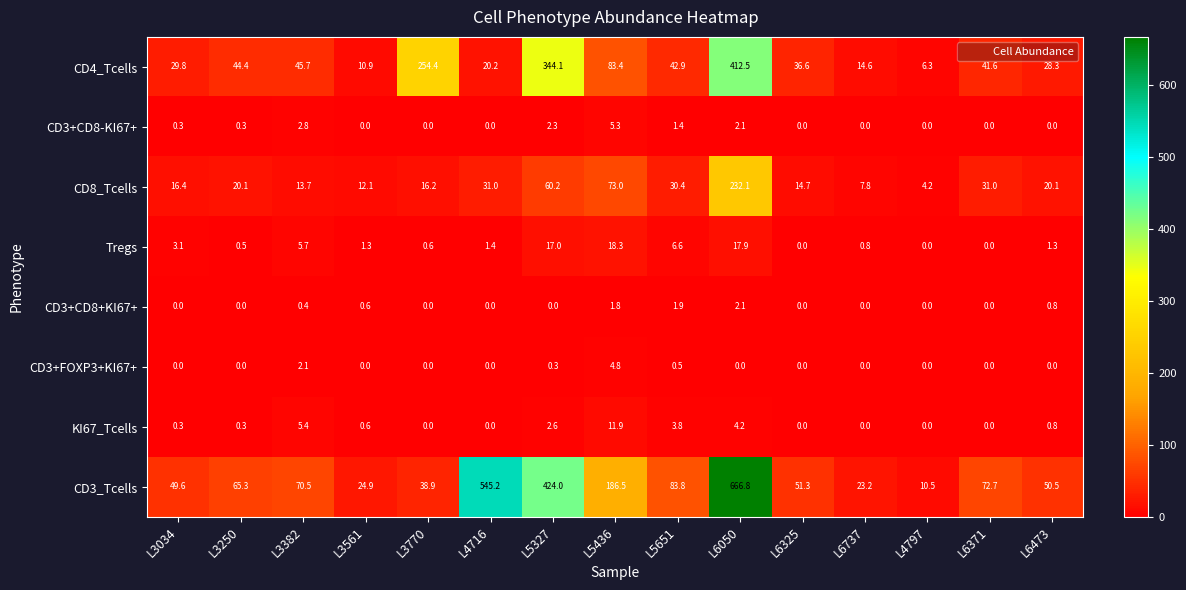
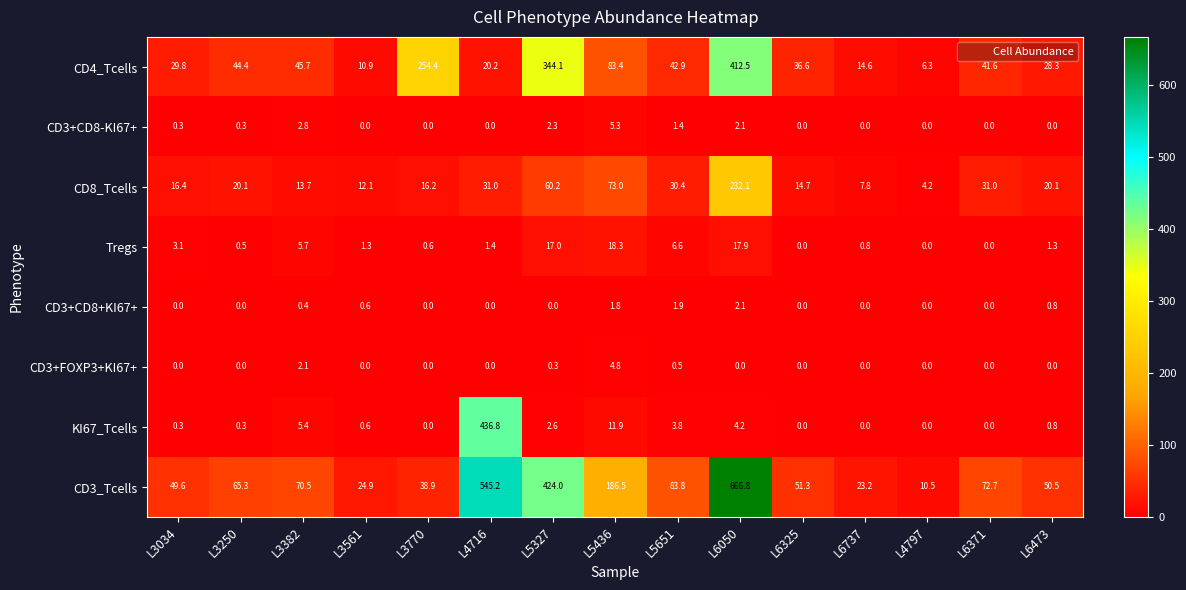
  {
    "CD4_Tcells": {
      "L3034": 29.8,
      "L3250": 44.4,
      "L3382": 45.7,
      "L3561": 10.9,
      "L3770": 254.4,
      "L4716": 20.2,
      "L5327": 344.1,
      "L5436": 83.4,
      "L5651": 42.9,
      "L6050": 412.5,
      "L6325": 36.6,
      "L6737": 14.6,
      "L4797": 6.3,
      "L6371": 41.6,
      "L6473": 28.3
    },
    "CD3+CD8-KI67+": {
      "L3034": 0.3,
      "L3250": 0.3,
      "L3382": 2.8,
      "L3561": 0.0,
      "L3770": 0.0,
      "L4716": 0.0,
      "L5327": 2.3,
      "L5436": 5.3,
      "L5651": 1.4,
      "L6050": 2.1,
      "L6325": 0.0,
      "L6737": 0.0,
      "L4797": 0.0,
      "L6371": 0.0,
      "L6473": 0.0
    },
    "CD8_Tcells": {
      "L3034": 16.4,
      "L3250": 20.1,
      "L3382": 13.7,
      "L3561": 12.1,
      "L3770": 16.2,
      "L4716": 31.0,
      "L5327": 60.2,
      "L5436": 73.0,
      "L5651": 30.4,
      "L6050": 232.1,
      "L6325": 14.7,
      "L6737": 7.8,
      "L4797": 4.2,
      "L6371": 31.0,
      "L6473": 20.1
    },
    "Tregs": {
      "L3034": 3.1,
      "L3250": 0.5,
      "L3382": 5.7,
      "L3561": 1.3,
      "L3770": 0.6,
      "L4716": 1.4,
      "L5327": 17.0,
      "L5436": 18.3,
      "L5651": 6.6,
      "L6050": 17.9,
      "L6325": 0.0,
      "L6737": 0.8,
      "L4797": 0.0,
      "L6371": 0.0,
      "L6473": 1.3
    },
    "CD3+CD8+KI67+": {
      "L3034": 0.0,
      "L3250": 0.0,
      "L3382": 0.4,
      "L3561": 0.6,
      "L3770": 0.0,
      "L4716": 0.0,
      "L5327": 0.0,
      "L5436": 1.8,
      "L5651": 1.9,
      "L6050": 2.1,
      "L6325": 0.0,
      "L6737": 0.0,
      "L4797": 0.0,
      "L6371": 0.0,
      "L6473": 0.8
    },
    "CD3+FOXP3+KI67+": {
      "L3034": 0.0,
      "L3250": 0.0,
      "L3382": 2.1,
      "L3561": 0.0,
      "L3770": 0.0,
      "L4716": 0.0,
      "L5327": 0.3,
      "L5436": 4.8,
      "L5651": 0.5,
      "L6050": 0.0,
      "L6325": 0.0,
      "L6737": 0.0,
      "L4797": 0.0,
      "L6371": 0.0,
      "L6473": 0.0
    },
    "KI67_Tcells": {
      "L3034": 0.3,
      "L3250": 0.3,
      "L3382": 5.4,
      "L3561": 0.6,
      "L3770": 0.0,
-     "L4716": 0.0,
+     "L4716": 436.8,
      "L5327": 2.6,
      "L5436": 11.9,
      "L5651": 3.8,
      "L6050": 4.2,
      "L6325": 0.0,
      "L6737": 0.0,
      "L4797": 0.0,
      "L6371": 0.0,
      "L6473": 0.8
    },
    "CD3_Tcells": {
      "L3034": 49.6,
      "L3250": 65.3,
      "L3382": 70.5,
      "L3561": 24.9,
      "L3770": 38.9,
      "L4716": 545.2,
      "L5327": 424.0,
      "L5436": 186.5,
      "L5651": 83.8,
      "L6050": 666.8,
      "L6325": 51.3,
      "L6737": 23.2,
      "L4797": 10.5,
      "L6371": 72.7,
      "L6473": 50.5
    }
  }
